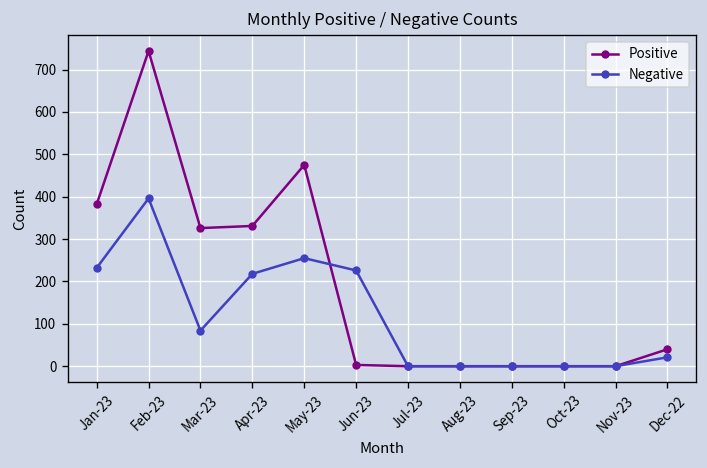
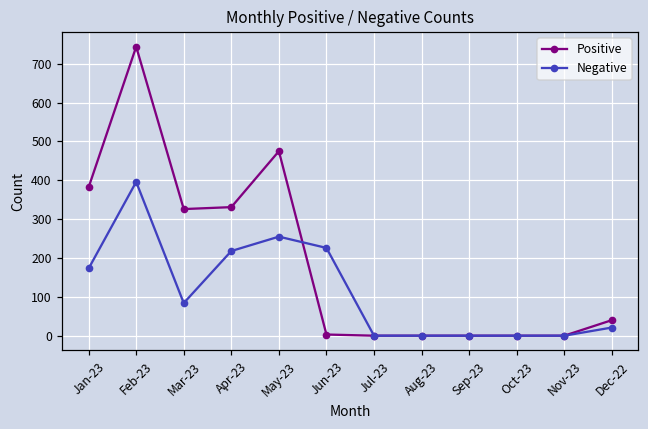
  {
    "Positive": {
      "Jan-23": 380,
      "Feb-23": 740,
      "Mar-23": 330,
      "Apr-23": 330,
      "May-23": 480,
      "Jun-23": 0,
      "Dec-22": 40
    },
    "Negative": {
-     "Jan-23": 230,
+     "Jan-23": 170,
      "Feb-23": 400,
      "Mar-23": 80,
      "Apr-23": 220,
      "May-23": 260,
      "Jun-23": 230,
      "Dec-22": 20
    }
  }
